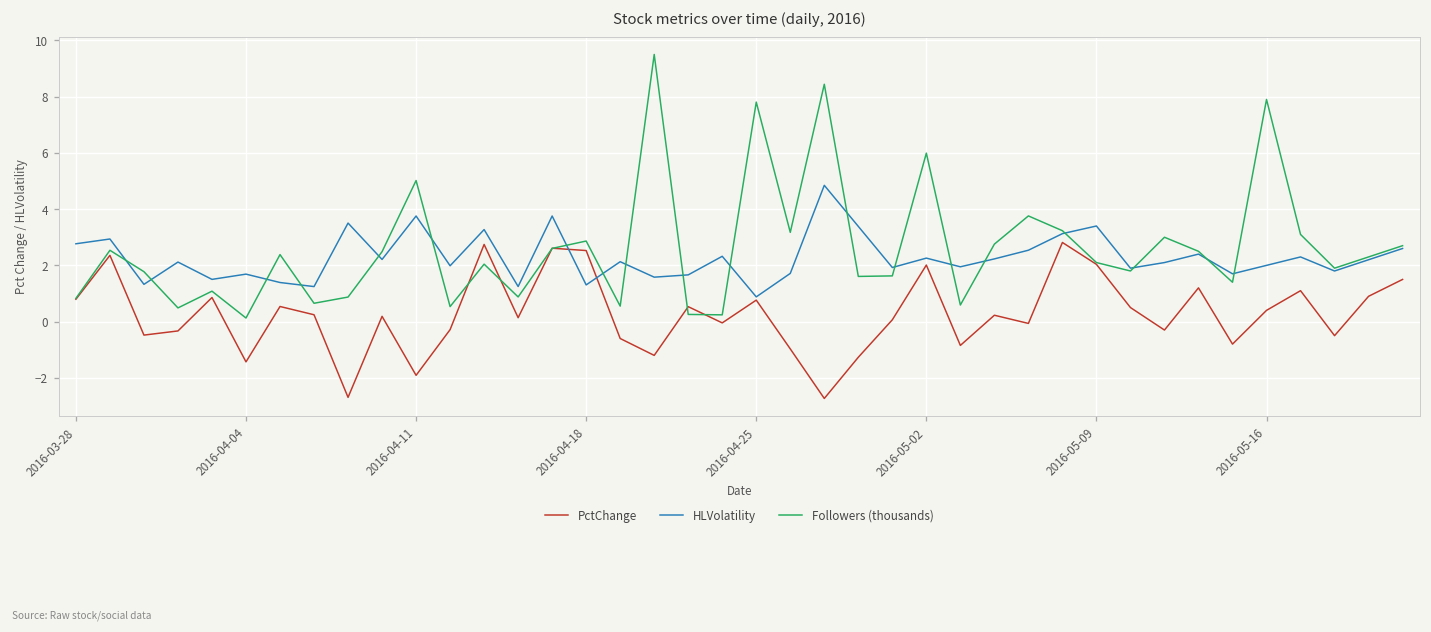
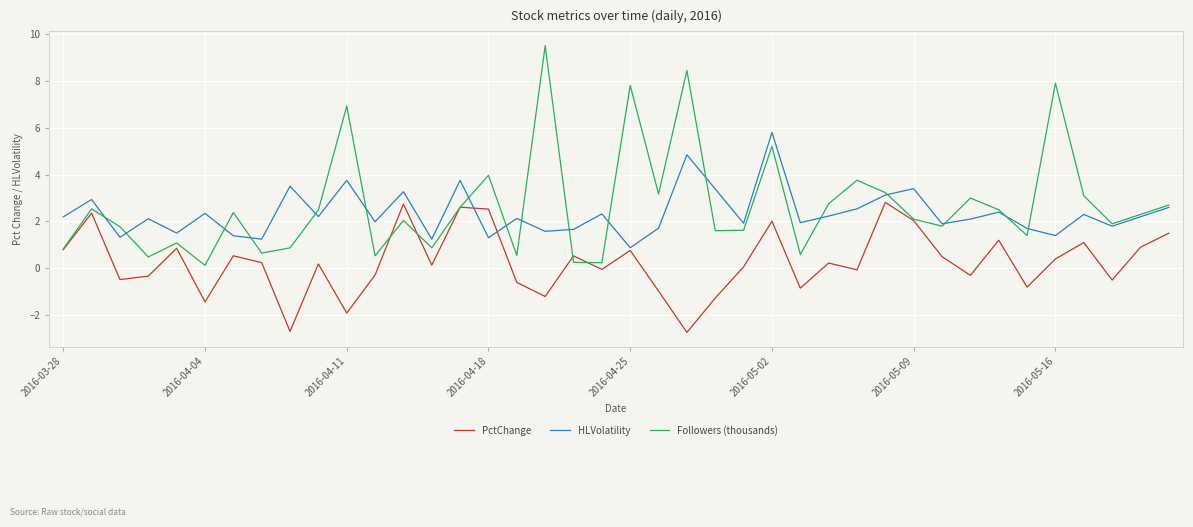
  {
    "PctChange": {
      "2016-04-04": -1.4,
      "2016-04-11": -1.9,
      "2016-04-18": 2.5,
      "2016-04-25": 0.8,
      "2016-05-02": 2.0,
      "2016-05-16": 0.4
    },
    "HLVolatility": {
-     "2016-03-28": 2.8,
-     "2016-04-04": 1.7,
+     "2016-03-28": 2.2,
+     "2016-04-04": 2.3,
      "2016-04-11": 3.8,
      "2016-04-18": 1.3,
      "2016-04-25": 0.9,
-     "2016-05-02": 2.3,
+     "2016-05-02": 5.8,
      "2016-05-09": 3.4,
-     "2016-05-16": 2.0
+     "2016-05-16": 1.4
    },
    "Followers (thousands)": {
      "2016-04-04": 0.1,
-     "2016-04-11": 5.0,
-     "2016-04-18": 2.9,
+     "2016-04-11": 6.9,
+     "2016-04-18": 4.0,
      "2016-04-25": 7.8,
-     "2016-05-02": 6.0,
+     "2016-05-02": 5.2,
      "2016-05-16": 7.9
    }
  }
